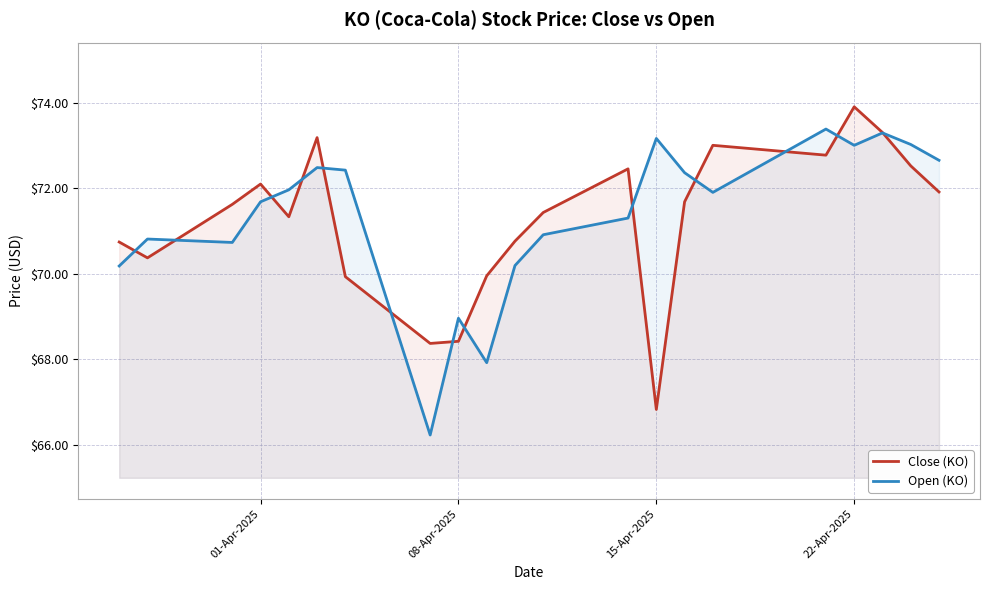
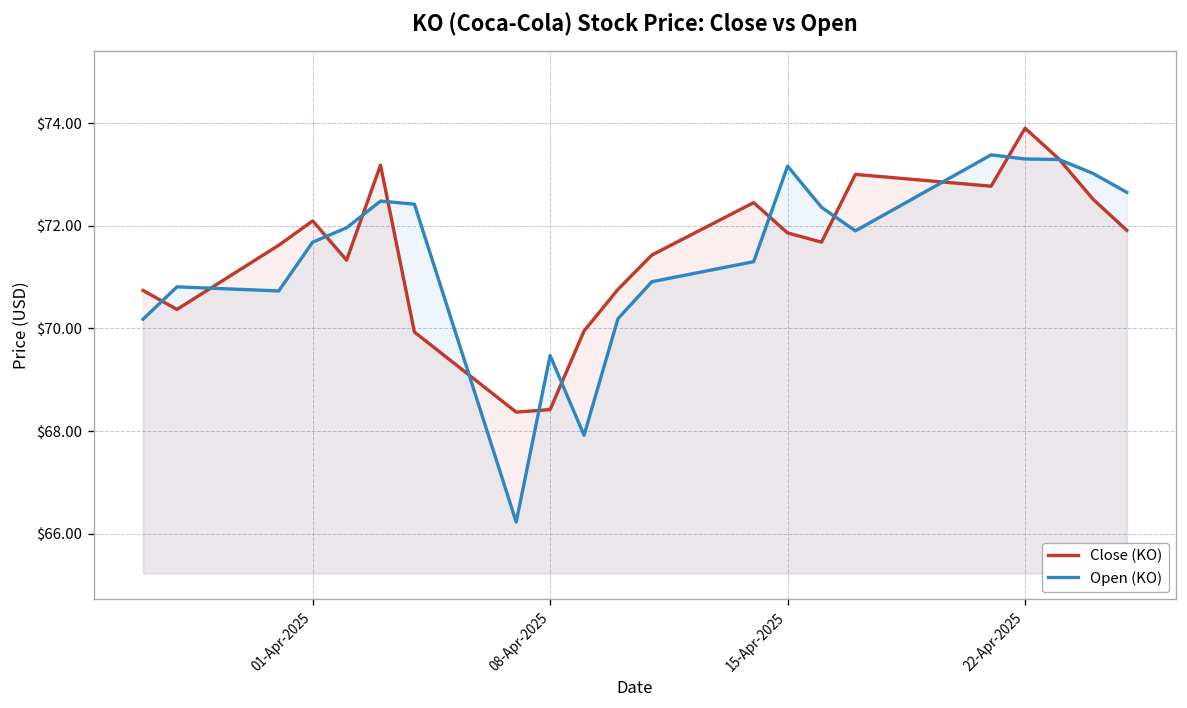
  {
    "Close (KO)": {
      "01-Apr-2025": "$72.1",
      "08-Apr-2025": "$68.4",
-     "15-Apr-2025": "$66.8",
+     "15-Apr-2025": "$71.9",
      "22-Apr-2025": "$73.9"
    },
    "Open (KO)": {
      "01-Apr-2025": "$71.7",
-     "08-Apr-2025": "$69.0",
+     "08-Apr-2025": "$69.5",
      "15-Apr-2025": "$73.2",
-     "22-Apr-2025": "$73.0"
+     "22-Apr-2025": "$73.3"
    }
  }
